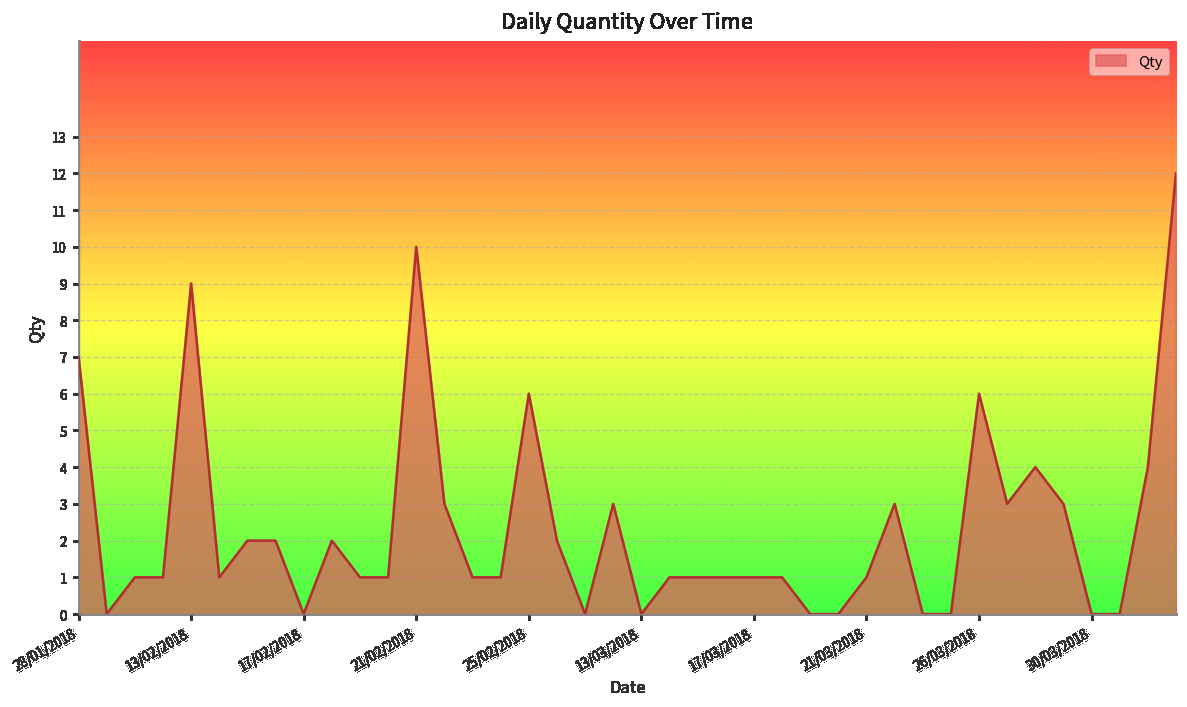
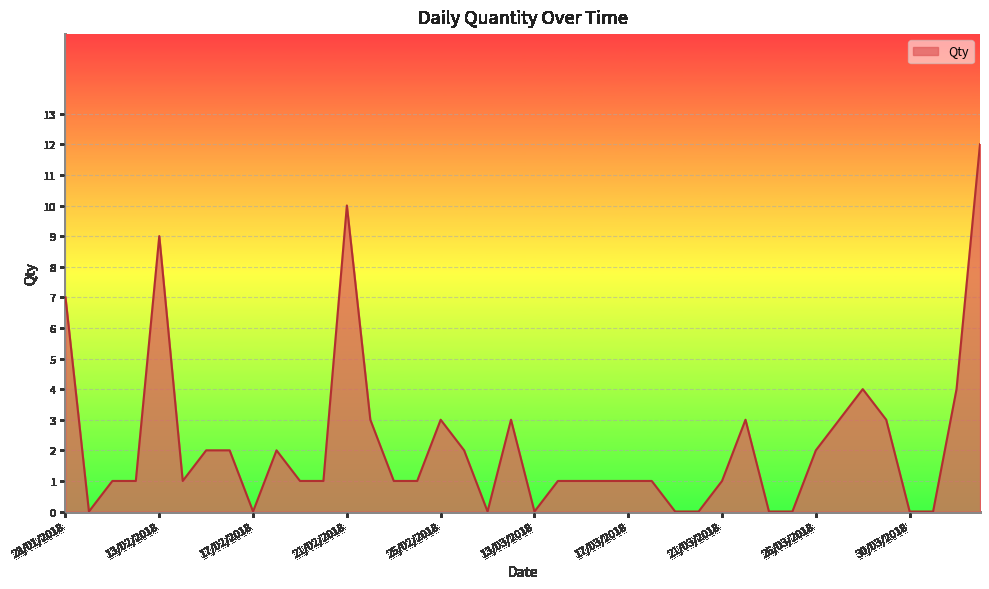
  {
    "28/01/2018": 7,
    "13/02/2018": 9,
    "17/02/2018": 0,
    "21/02/2018": 10,
-   "25/02/2018": 6,
+   "25/02/2018": 3,
    "13/03/2018": 0,
    "17/03/2018": 1,
    "21/03/2018": 1,
-   "26/03/2018": 6,
+   "26/03/2018": 2,
    "30/03/2018": 0
  }
